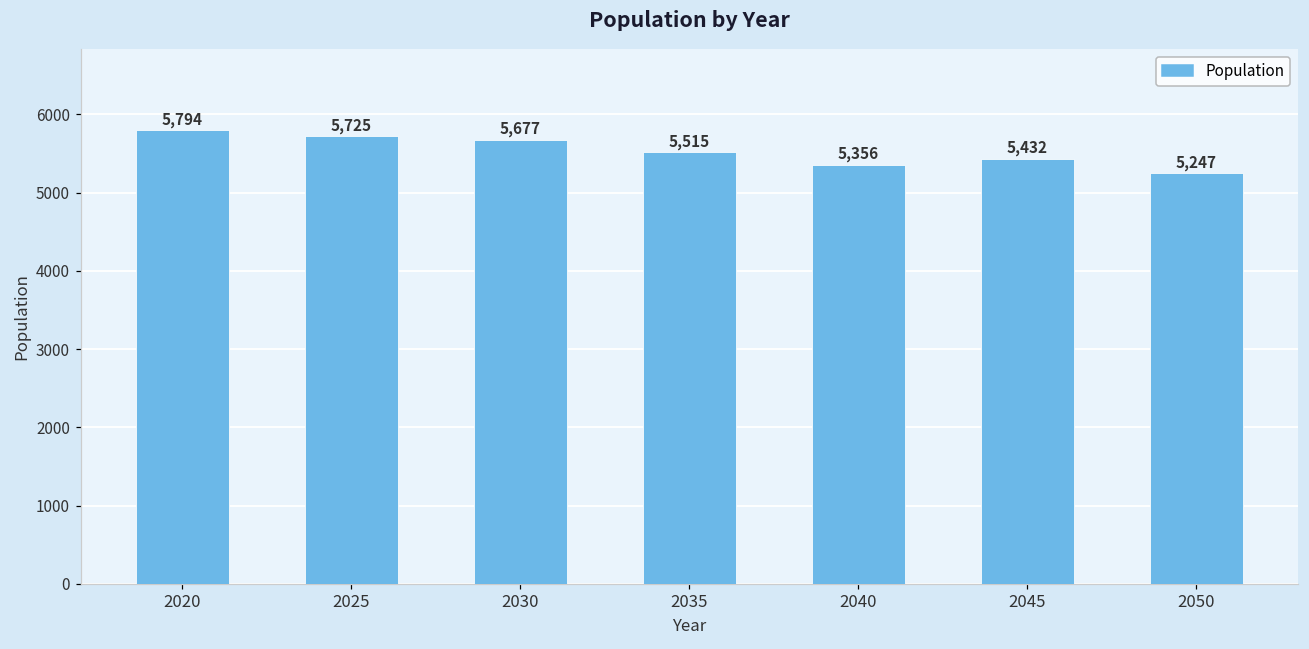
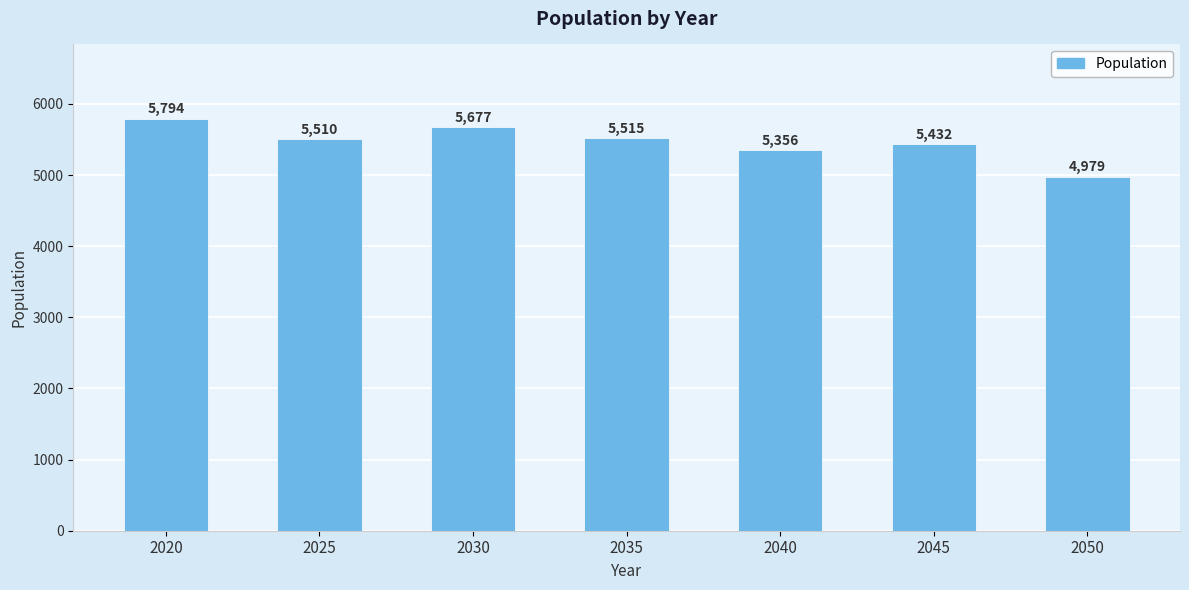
  {
    "2020": "5,794",
-   "2025": "5,725",
+   "2025": "5,510",
    "2030": "5,677",
    "2035": "5,515",
    "2040": "5,356",
    "2045": "5,432",
-   "2050": "5,247"
+   "2050": "4,979"
  }
